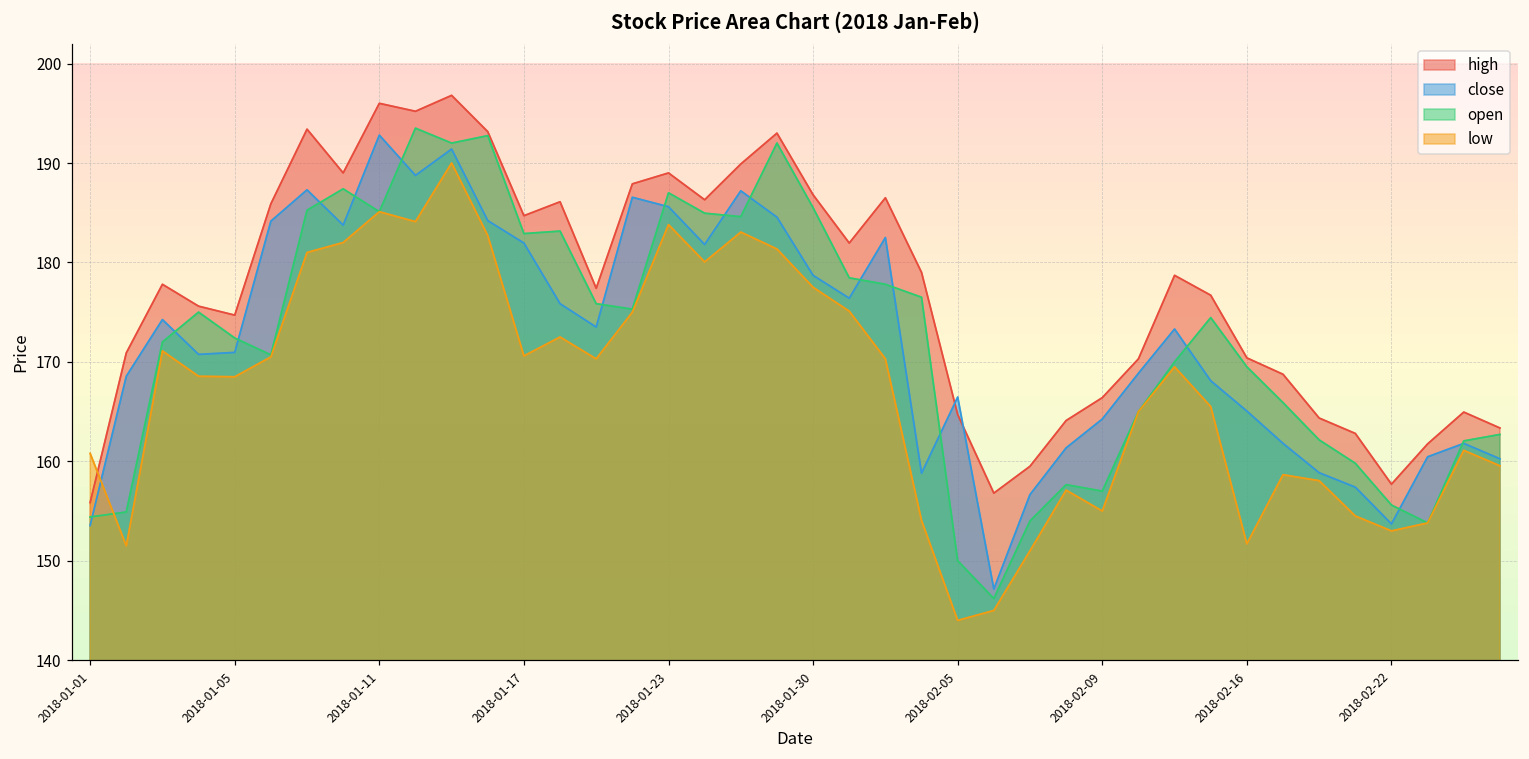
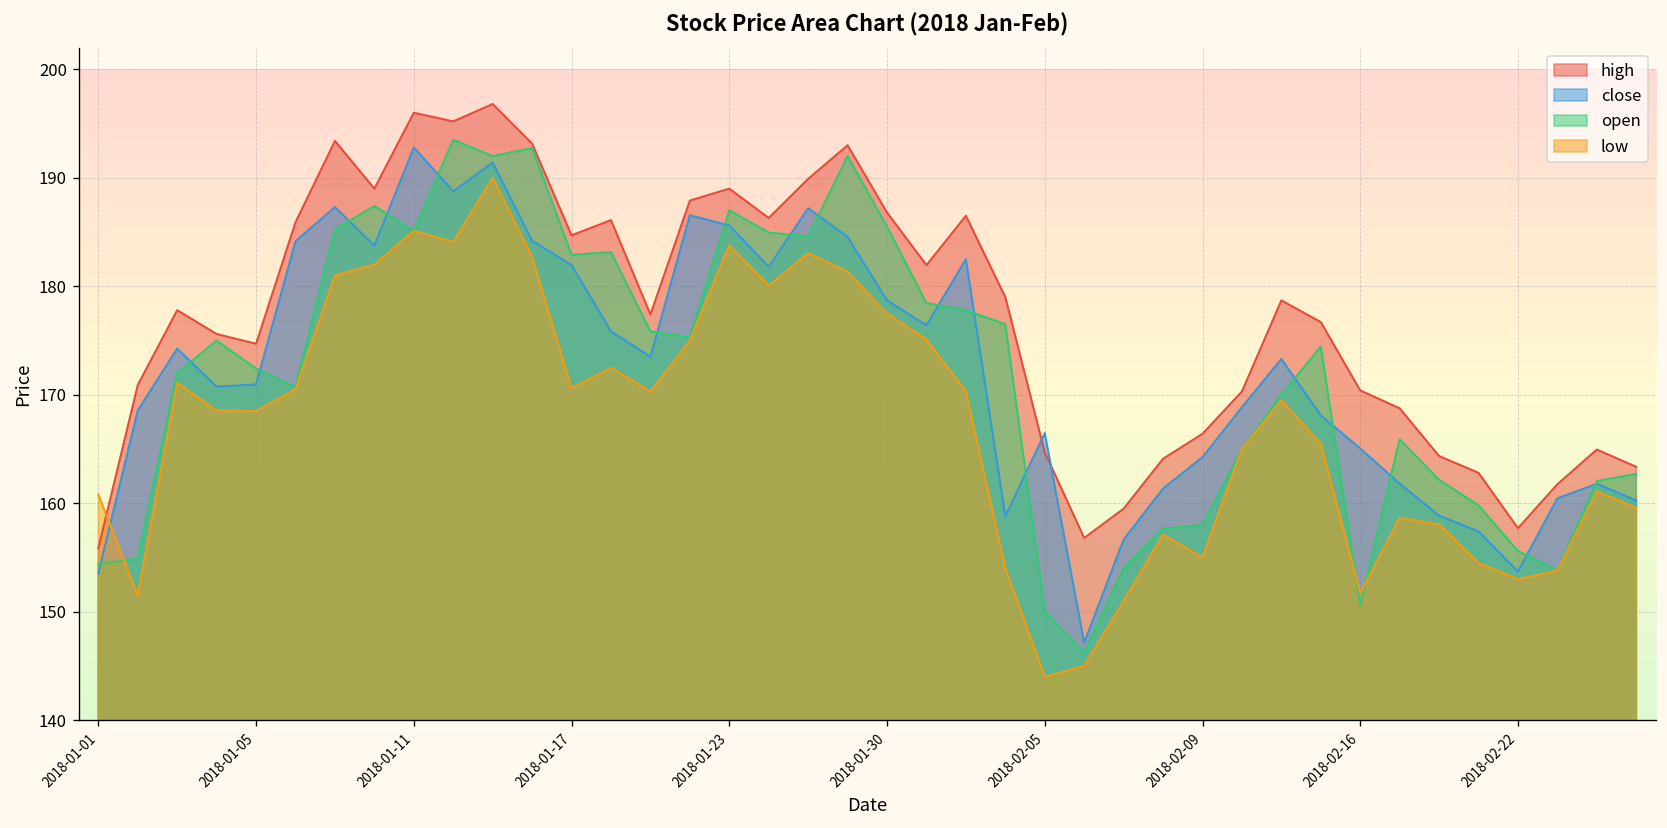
  {
    "high": {
      "2018-01-01": 156,
      "2018-01-05": 175,
      "2018-01-11": 196,
      "2018-01-17": 185,
      "2018-01-23": 189,
      "2018-01-30": 187,
      "2018-02-05": 165,
      "2018-02-09": 166,
      "2018-02-16": 170,
      "2018-02-22": 158
    },
    "close": {
      "2018-01-01": 154,
      "2018-01-05": 171,
      "2018-01-11": 193,
      "2018-01-17": 182,
      "2018-01-23": 186,
      "2018-01-30": 179,
      "2018-02-05": 166,
      "2018-02-09": 164,
      "2018-02-16": 165,
      "2018-02-22": 154
    },
    "open": {
      "2018-01-01": 154,
      "2018-01-05": 172,
      "2018-01-17": 183,
      "2018-01-23": 187,
      "2018-01-30": 186,
      "2018-02-05": 150,
-     "2018-02-09": 157,
-     "2018-02-16": 170,
+     "2018-02-09": 158,
+     "2018-02-16": 151,
      "2018-02-22": 156
    },
    "low": {
      "2018-01-01": 161,
      "2018-01-05": 169,
      "2018-01-17": 171,
      "2018-01-23": 184,
      "2018-01-30": 178,
      "2018-02-05": 144,
      "2018-02-09": 155,
      "2018-02-16": 152,
      "2018-02-22": 153
    }
  }
